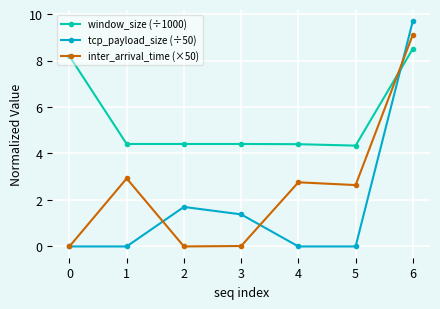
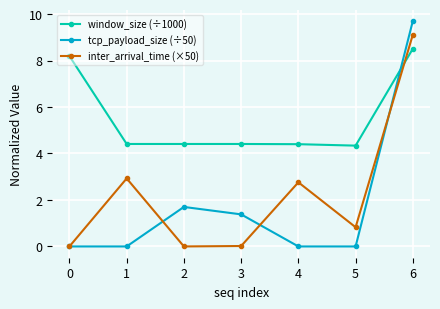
  {
    "inter_arrival_time (×50)": {
      "1": 2.9,
      "2": 0.0,
      "3": 0.0,
      "4": 2.8,
-     "5": 2.6,
+     "5": 0.8,
      "6": 9.1
    }
  }
